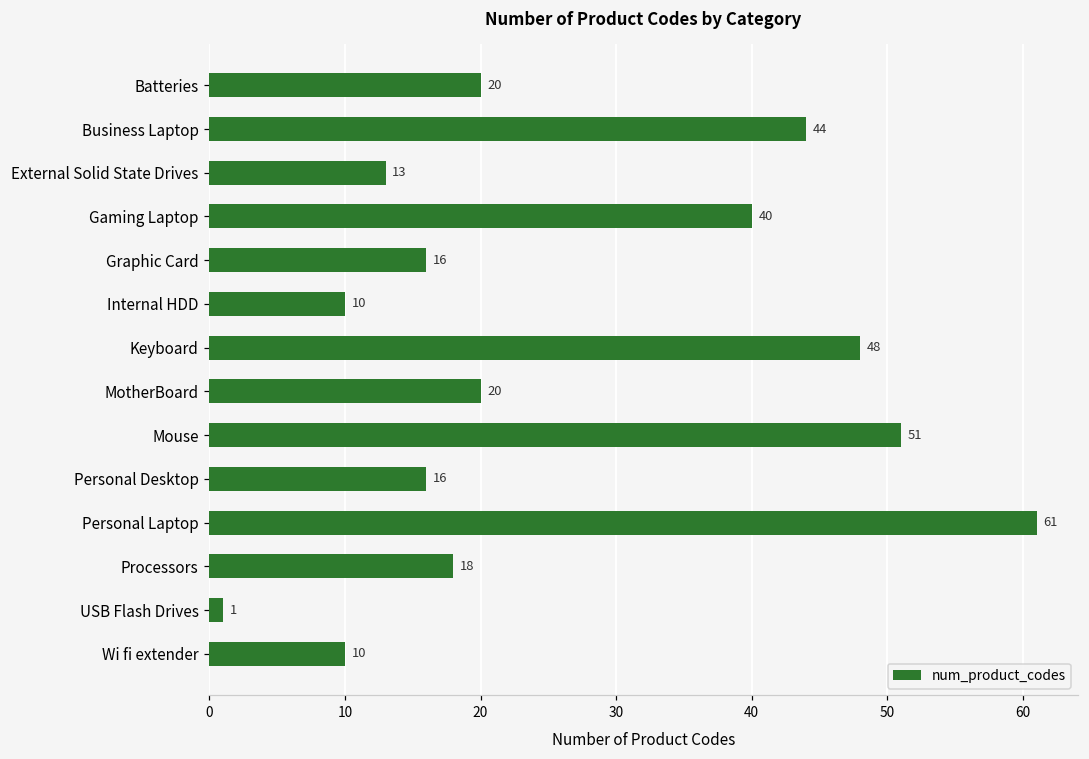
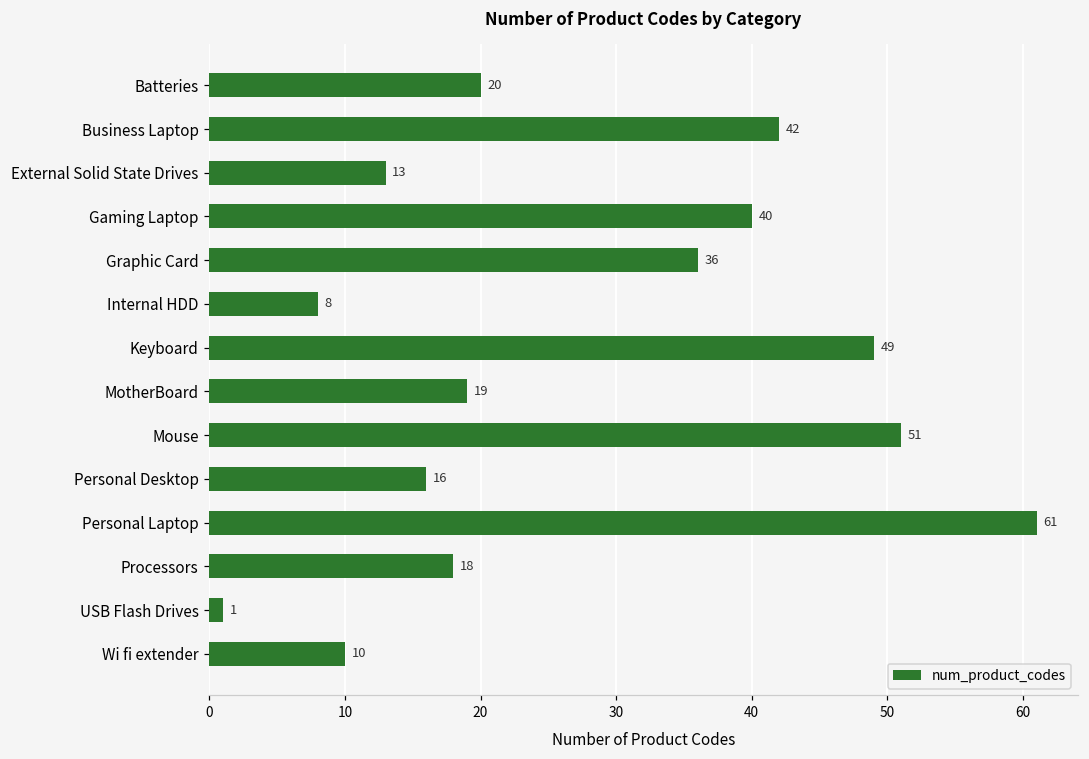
  {
    "Batteries": 20,
-   "Business Laptop": 44,
+   "Business Laptop": 42,
    "External Solid State Drives": 13,
    "Gaming Laptop": 40,
-   "Graphic Card": 16,
-   "Internal HDD": 10,
-   "Keyboard": 48,
-   "MotherBoard": 20,
+   "Graphic Card": 36,
+   "Internal HDD": 8,
+   "Keyboard": 49,
+   "MotherBoard": 19,
    "Mouse": 51,
    "Personal Desktop": 16,
    "Personal Laptop": 61,
    "Processors": 18,
    "USB Flash Drives": 1,
    "Wi fi extender": 10
  }
